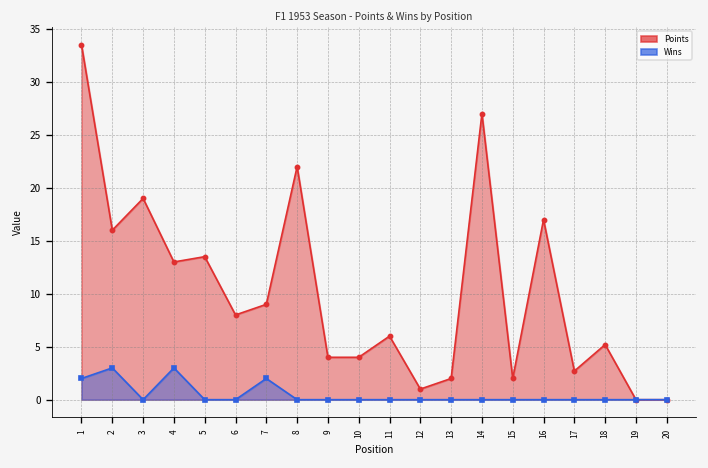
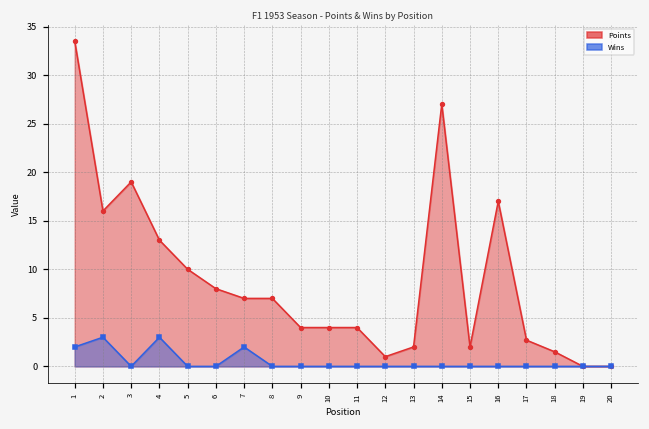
  {
    "Points": {
      "1": 34,
      "2": 16,
      "3": 19,
      "4": 13,
-     "5": 14,
+     "5": 10,
      "6": 8,
-     "7": 9,
-     "8": 22,
+     "7": 7,
+     "8": 7,
      "9": 4,
      "10": 4,
-     "11": 6,
+     "11": 4,
      "12": 1,
      "13": 2,
      "14": 27,
      "15": 2,
      "16": 17,
      "17": 3,
-     "18": 5
+     "18": 2
    },
    "Wins": {
      "1": 2,
      "2": 3,
      "3": 0,
      "4": 3,
      "5": 0,
      "6": 0,
      "7": 2,
      "8": 0,
      "9": 0,
      "10": 0,
      "11": 0,
      "12": 0,
      "13": 0,
      "14": 0,
      "15": 0,
      "16": 0,
      "17": 0,
      "18": 0
    }
  }
